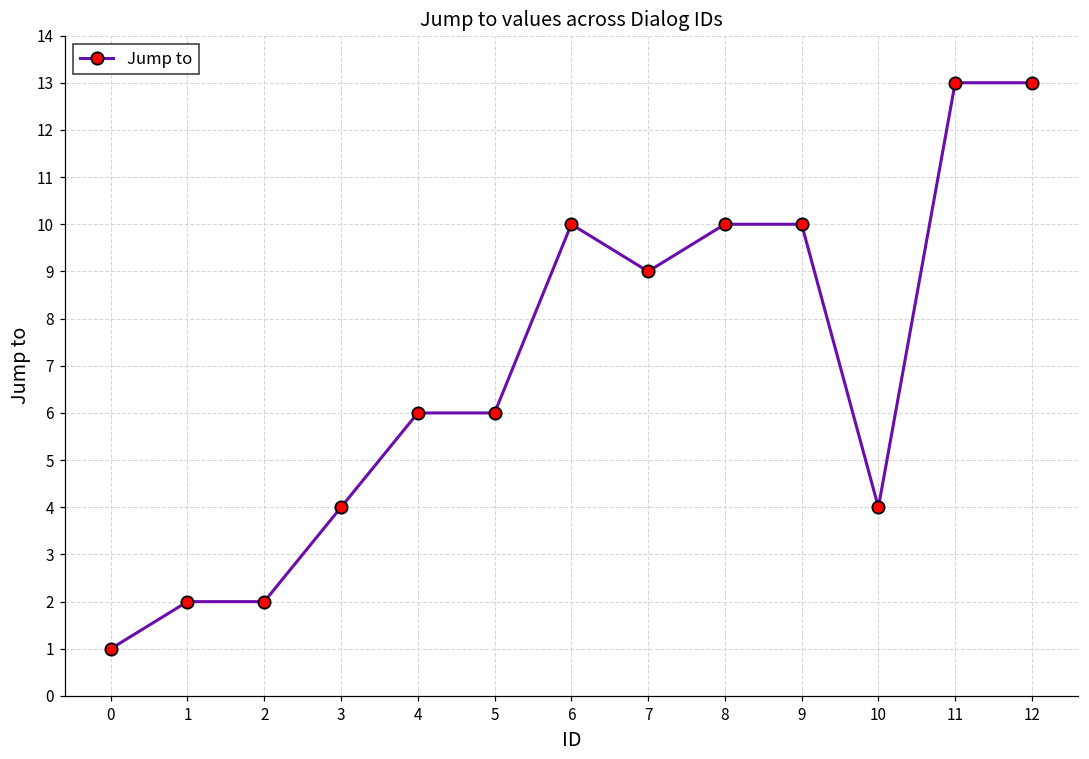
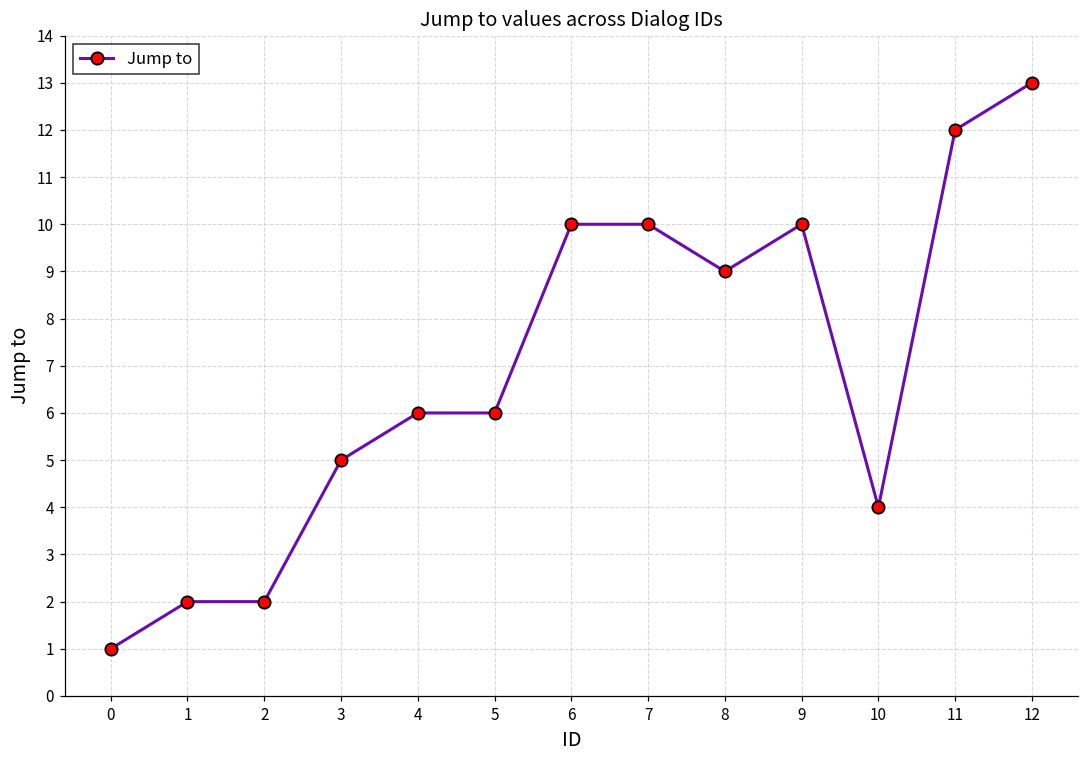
  {
    "0": 1,
    "1": 2,
    "2": 2,
-   "3": 4,
+   "3": 5,
    "4": 6,
    "5": 6,
    "6": 10,
-   "7": 9,
-   "8": 10,
+   "7": 10,
+   "8": 9,
    "9": 10,
    "10": 4,
-   "11": 13,
+   "11": 12,
    "12": 13
  }
